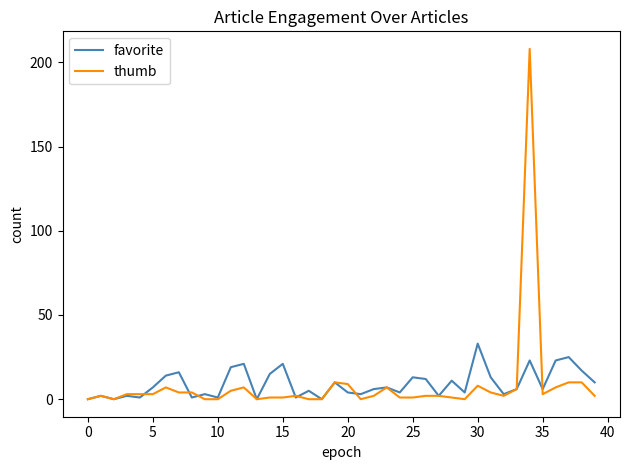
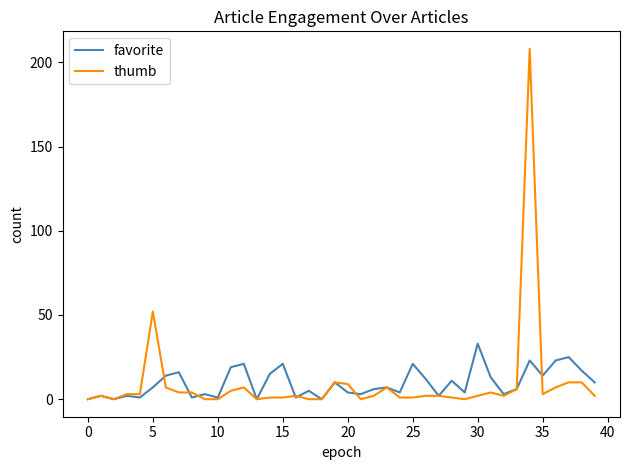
  {
    "favorite": {
      "5": 7,
      "15": 21,
      "20": 4,
-     "25": 13,
+     "25": 21,
      "30": 33,
-     "35": 6
+     "35": 14
    },
    "thumb": {
-     "5": 3,
+     "5": 52,
      "15": 1,
      "20": 9,
      "25": 1,
-     "30": 8,
+     "30": 2,
      "35": 3
    }
  }
